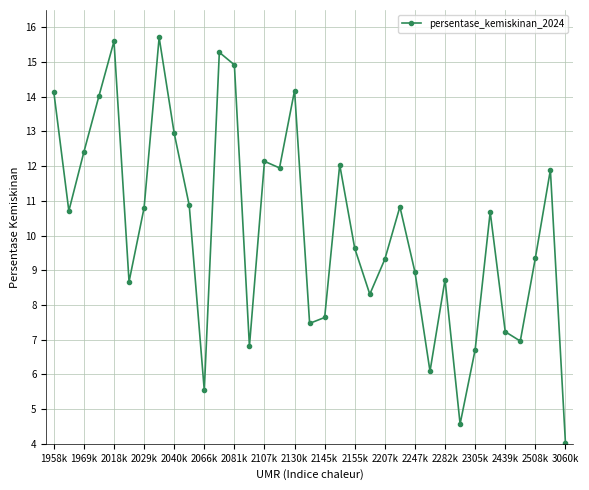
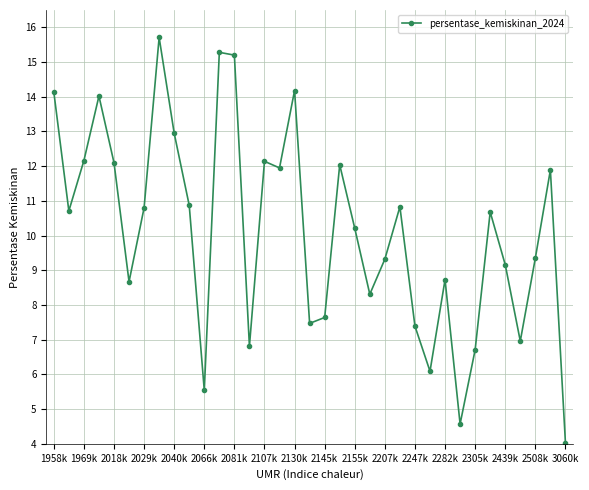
  {
    "1958k": 14.1,
-   "1969k": 12.4,
-   "2018k": 15.6,
+   "1969k": 12.2,
+   "2018k": 12.1,
    "2029k": 10.8,
    "2040k": 13.0,
    "2066k": 5.5,
-   "2081k": 14.9,
+   "2081k": 15.2,
    "2107k": 12.1,
    "2130k": 14.2,
    "2145k": 7.6,
-   "2155k": 9.6,
+   "2155k": 10.2,
    "2207k": 9.3,
-   "2247k": 9.0,
+   "2247k": 7.4,
    "2282k": 8.7,
    "2305k": 6.7,
-   "2439k": 7.2,
+   "2439k": 9.2,
    "2508k": 9.4,
    "3060k": 4.0
  }
